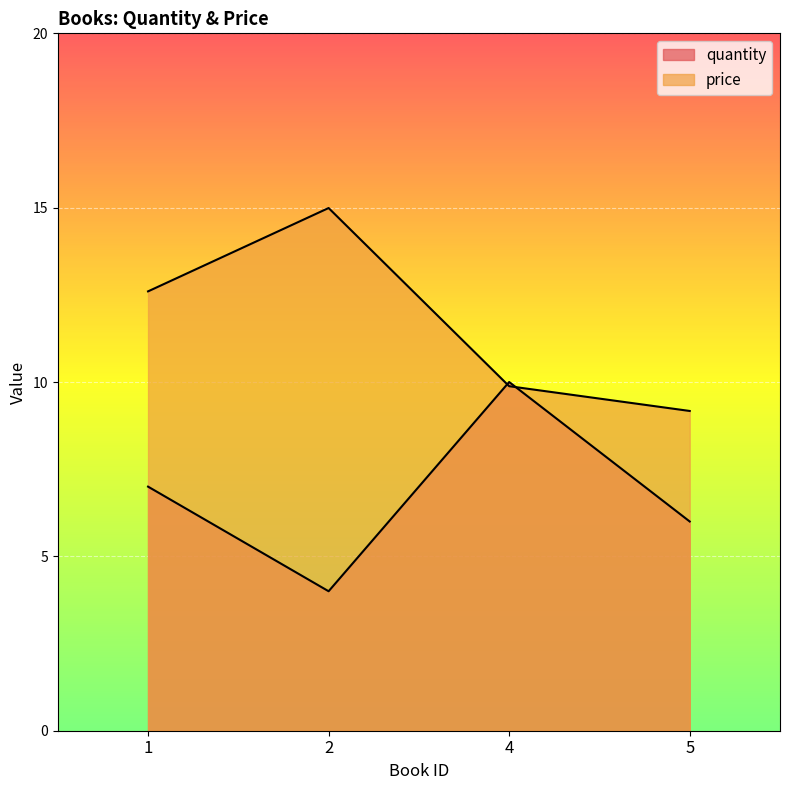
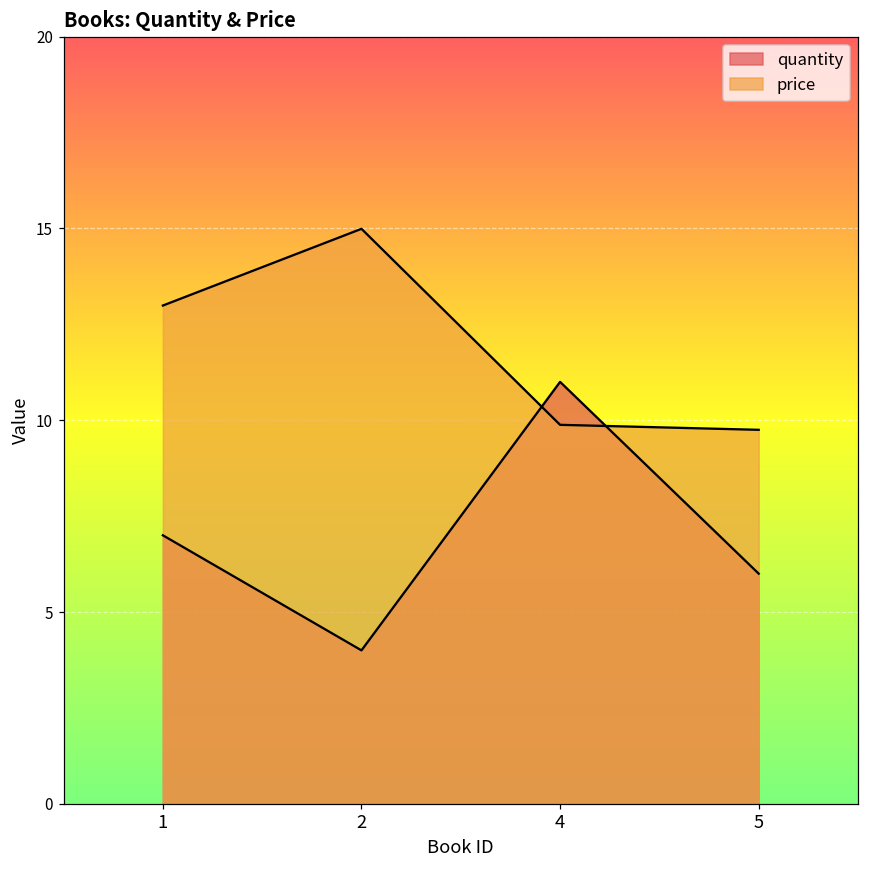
  {
    "quantity": {
      "1": 7,
      "2": 4,
-     "4": 10,
+     "4": 11,
      "5": 6
    },
    "price": {
-     "1": 12.6,
+     "1": 13.0,
      "2": 15.0,
      "4": 9.9,
-     "5": 9.2
+     "5": 9.8
    }
  }
